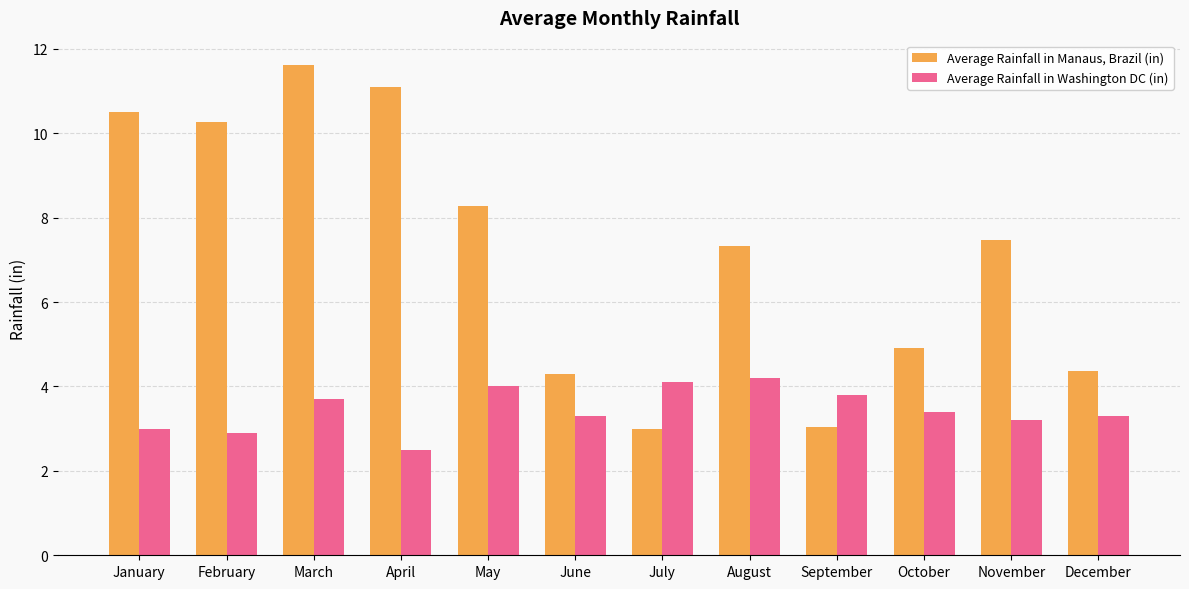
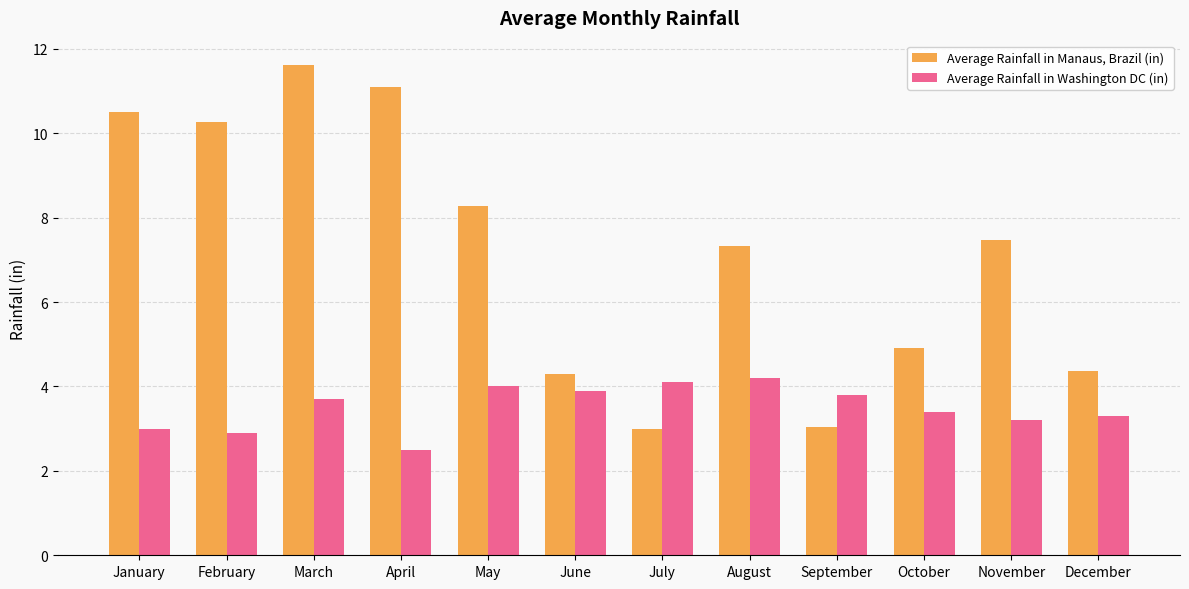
  {
    "Average Rainfall in Manaus, Brazil (in)": {
      "January": 10.5,
      "February": 10.3,
      "March": 11.6,
      "April": 11.1,
      "May": 8.3,
      "June": 4.3,
      "July": 3.0,
      "August": 7.3,
      "September": 3.0,
      "October": 4.9,
      "November": 7.5,
      "December": 4.4
    },
    "Average Rainfall in Washington DC (in)": {
      "January": 3.0,
      "February": 2.9,
      "March": 3.7,
      "April": 2.5,
      "May": 4.0,
-     "June": 3.3,
+     "June": 3.9,
      "July": 4.1,
      "August": 4.2,
      "September": 3.8,
      "October": 3.4,
      "November": 3.2,
      "December": 3.3
    }
  }
